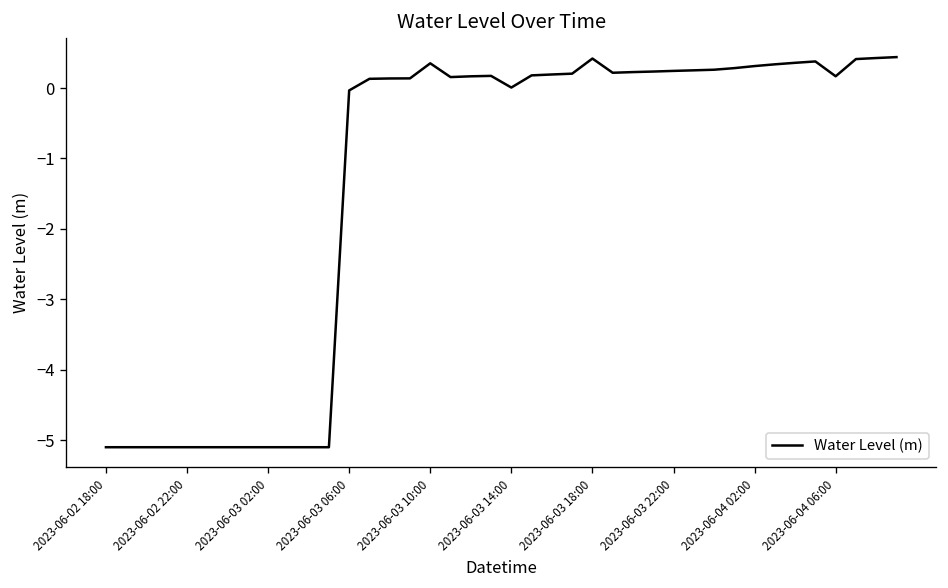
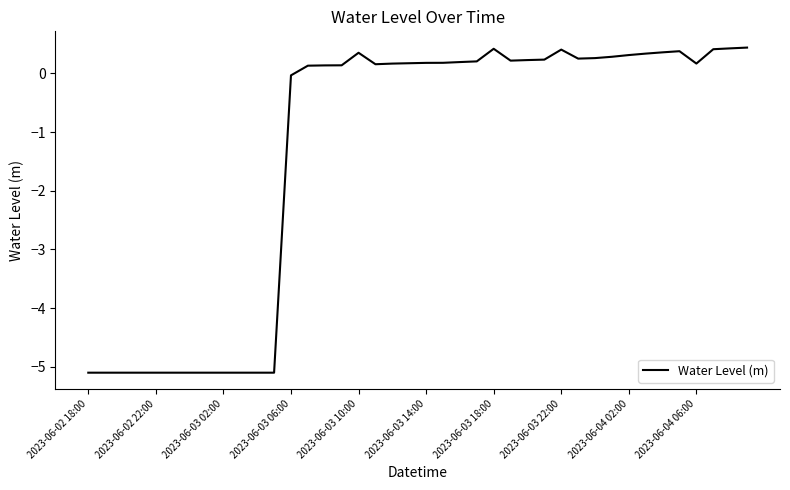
  {
    "2023-06-02 18:00": -5.1,
    "2023-06-02 22:00": -5.1,
    "2023-06-03 02:00": -5.1,
    "2023-06-03 06:00": 0.0,
    "2023-06-03 10:00": 0.4,
-   "2023-06-03 14:00": 0.0,
+   "2023-06-03 14:00": 0.2,
    "2023-06-03 18:00": 0.4,
-   "2023-06-03 22:00": 0.2,
+   "2023-06-03 22:00": 0.4,
    "2023-06-04 02:00": 0.3,
    "2023-06-04 06:00": 0.2
  }
